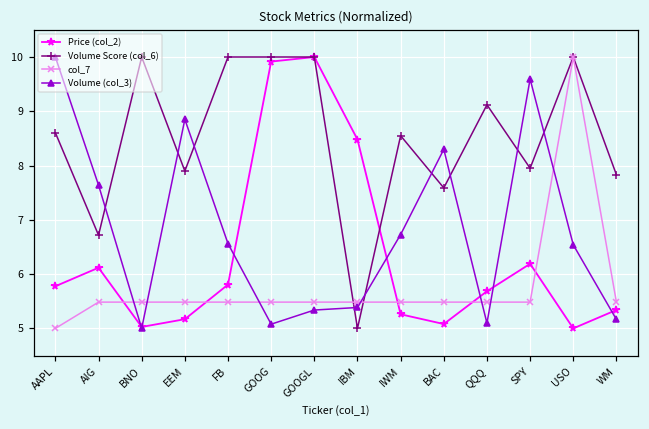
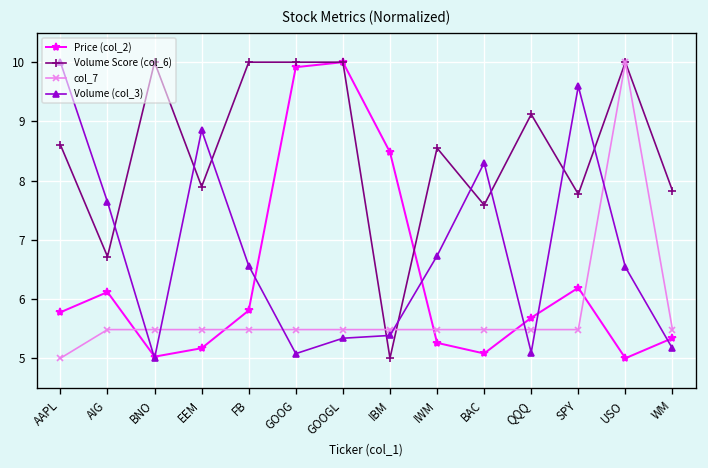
  {
    "Price (col_2)": {
      "AAPL": 5.8,
      "AIG": 6.1,
      "EEM": 5.2,
      "FB": 5.8,
      "GOOG": 9.9,
      "IBM": 8.5,
      "IWM": 5.3,
      "BAC": 5.1,
      "QQQ": 5.7,
      "SPY": 6.2,
      "USO": 5.0,
      "WM": 5.3
    },
    "Volume Score (col_6)": {
      "AAPL": 8.6,
      "AIG": 6.7,
      "EEM": 7.9,
      "FB": 10.0,
      "GOOG": 10.0,
      "IBM": 5.0,
      "IWM": 8.5,
      "BAC": 7.6,
      "QQQ": 9.1,
-     "SPY": 8.0,
+     "SPY": 7.8,
      "WM": 7.8
    },
    "col_7": {
      "AAPL": 5.0,
      "AIG": 5.5,
      "BNO": 5.5,
      "EEM": 5.5,
      "FB": 5.5,
      "GOOG": 5.5,
      "GOOGL": 5.5,
      "IBM": 5.5,
      "IWM": 5.5,
      "BAC": 5.5,
      "QQQ": 5.5,
      "SPY": 5.5,
      "WM": 5.5
    },
    "Volume (col_3)": {
      "AIG": 7.6,
      "EEM": 8.9,
      "FB": 6.6,
      "GOOG": 5.1,
      "GOOGL": 5.3,
      "IBM": 5.4,
      "IWM": 6.7,
      "BAC": 8.3,
      "QQQ": 5.1,
      "SPY": 9.6,
      "USO": 6.5,
      "WM": 5.2
    }
  }
